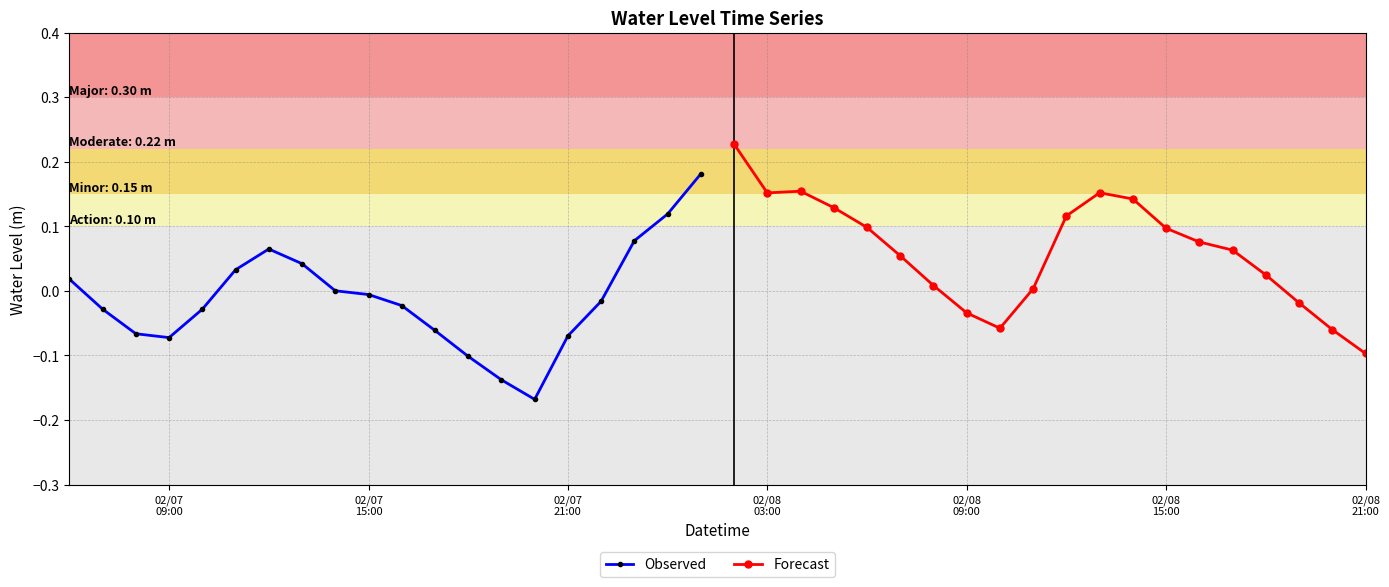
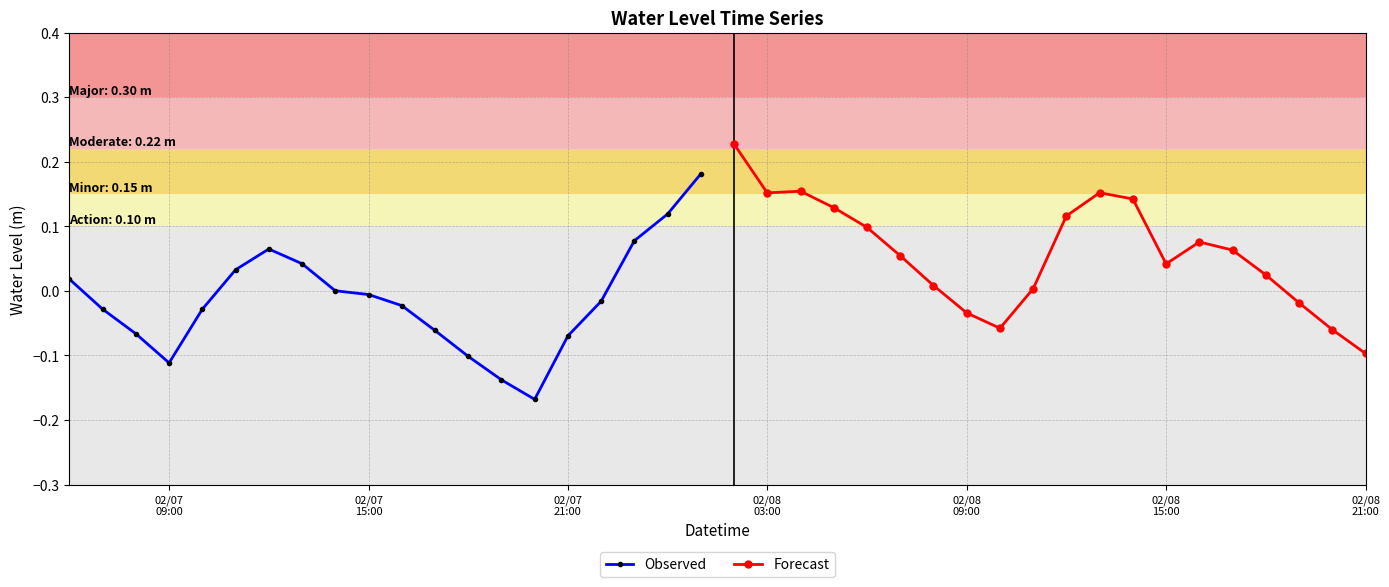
  {
    "Observed": {
-     "02/07 09:00": -0.07,
+     "02/07 09:00": -0.11,
      "02/07 15:00": -0.01,
      "02/07 21:00": -0.07
    },
    "Forecast": {
      "02/08 03:00": 0.15,
      "02/08 09:00": -0.03,
-     "02/08 15:00": 0.10,
+     "02/08 15:00": 0.04,
      "02/08 21:00": -0.10
    }
  }
